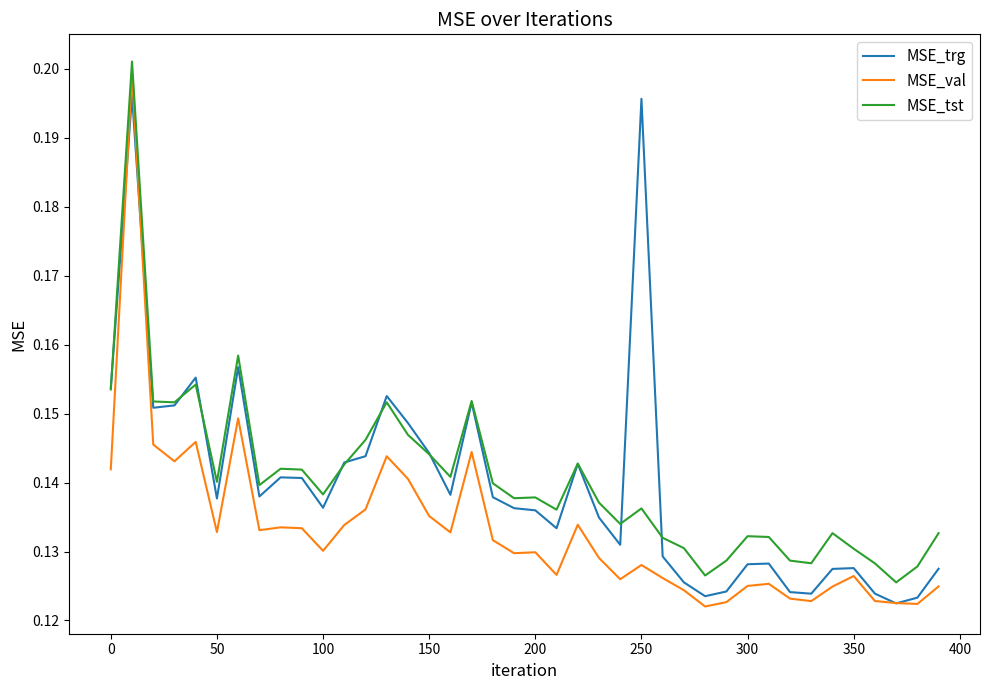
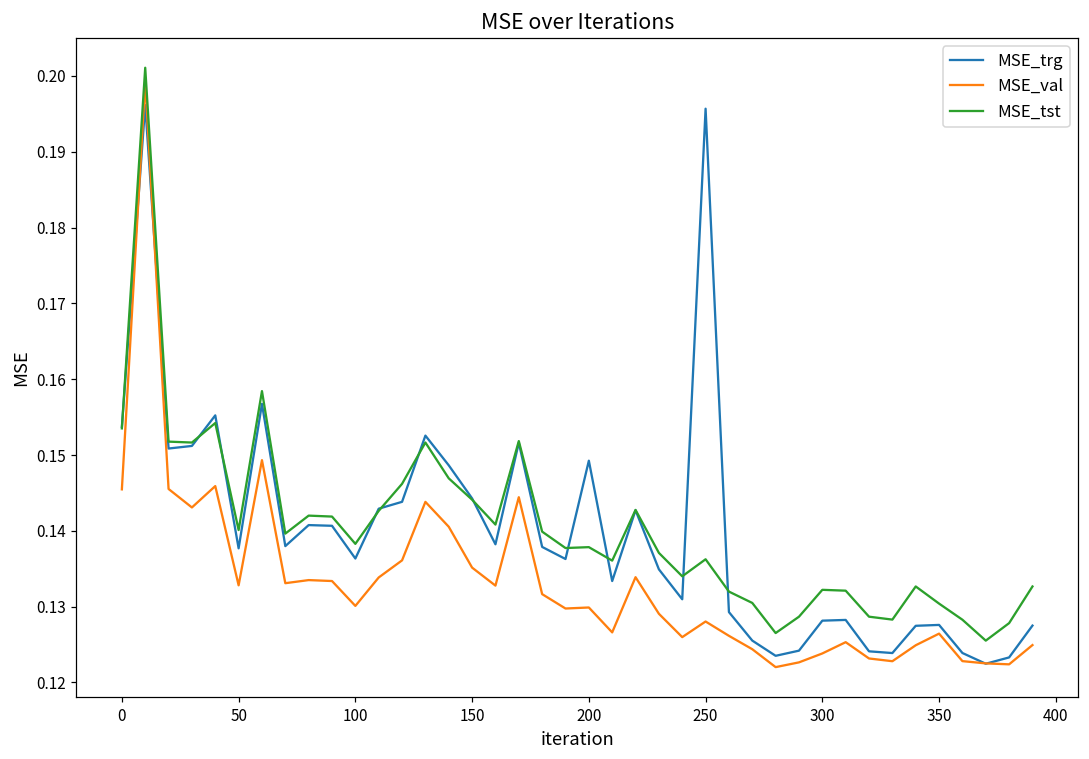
  {
    "MSE_trg": {
      "50": 0.138,
      "100": 0.136,
-     "200": 0.136,
+     "200": 0.149,
      "250": 0.196,
      "300": 0.128,
      "350": 0.128
    },
    "MSE_val": {
-     "0": 0.142,
+     "0": 0.145,
      "50": 0.133,
      "100": 0.130,
      "150": 0.135,
      "200": 0.130,
      "250": 0.128,
-     "300": 0.125,
+     "300": 0.124,
      "350": 0.126
    },
    "MSE_tst": {
      "50": 0.140,
      "100": 0.138,
      "200": 0.138,
      "250": 0.136,
      "300": 0.132,
      "350": 0.130
    }
  }
